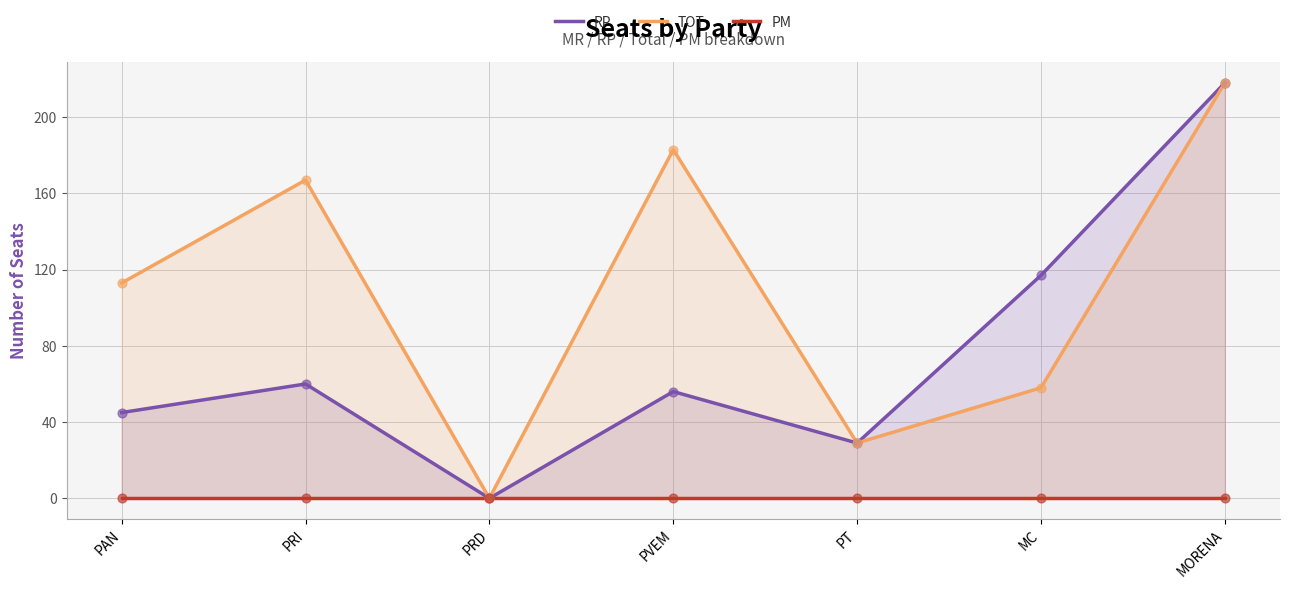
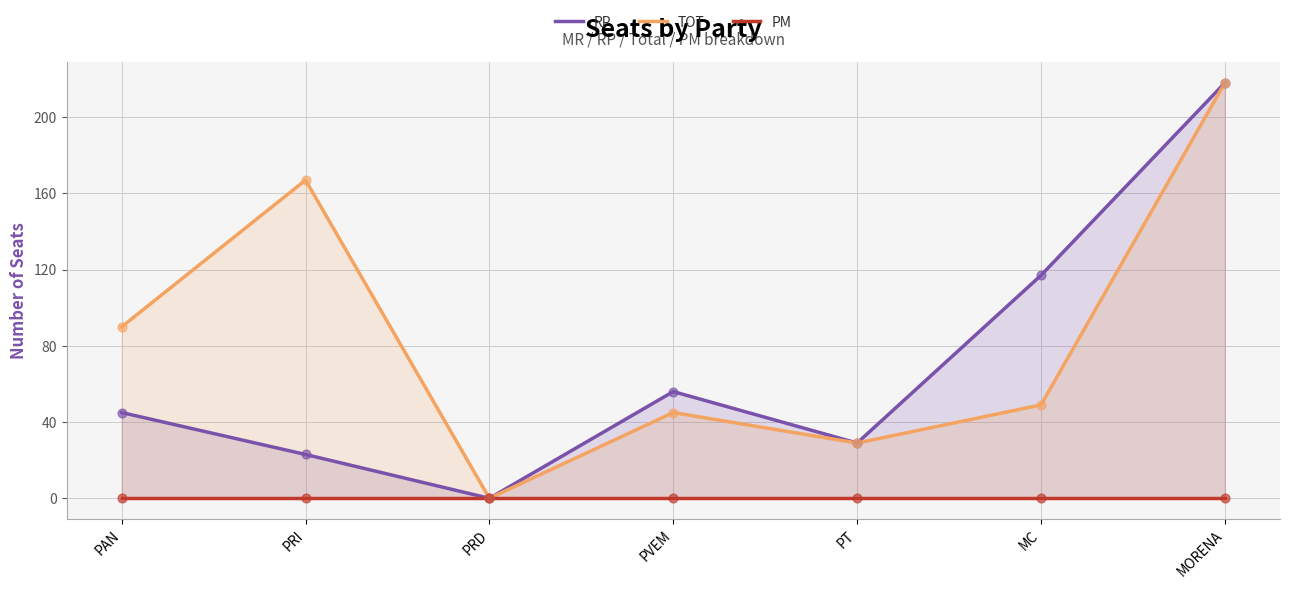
  {
    "RP": {
      "PAN": 45,
-     "PRI": 60,
+     "PRI": 23,
      "PVEM": 56,
      "MC": 117
    },
    "TOT": {
-     "PAN": 113,
+     "PAN": 90,
      "PRI": 167,
-     "PVEM": 183,
-     "MC": 58
+     "PVEM": 45,
+     "MC": 49
    },
    "PM": {
      "PAN": 0,
      "PRI": 0,
      "PVEM": 0,
      "PT": 0,
      "MC": 0,
      "MORENA": 0
    }
  }
